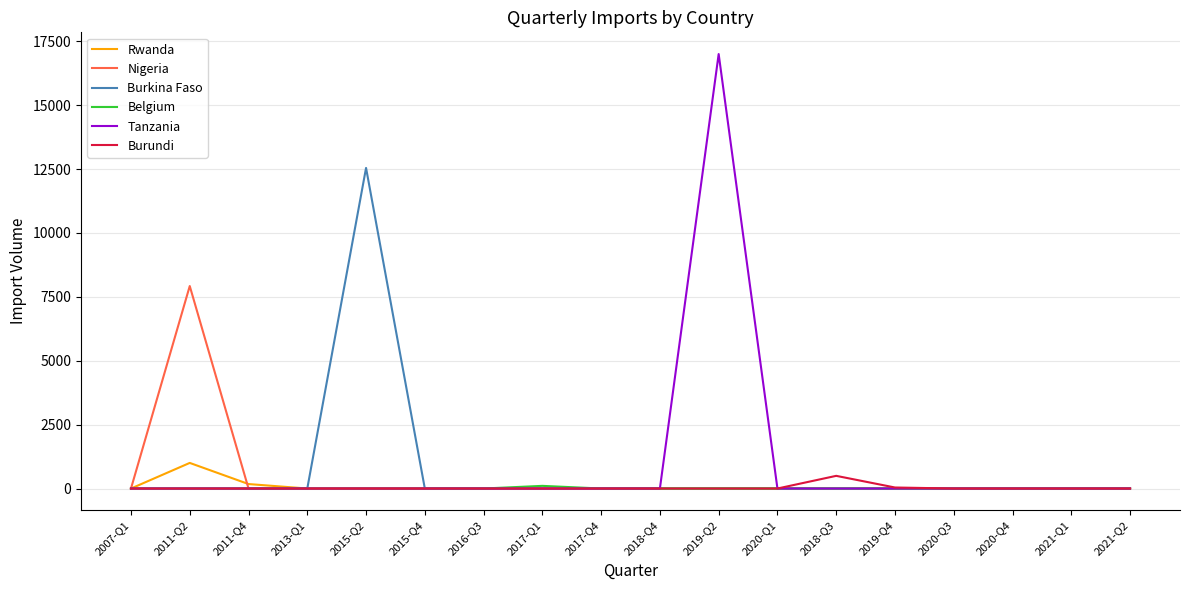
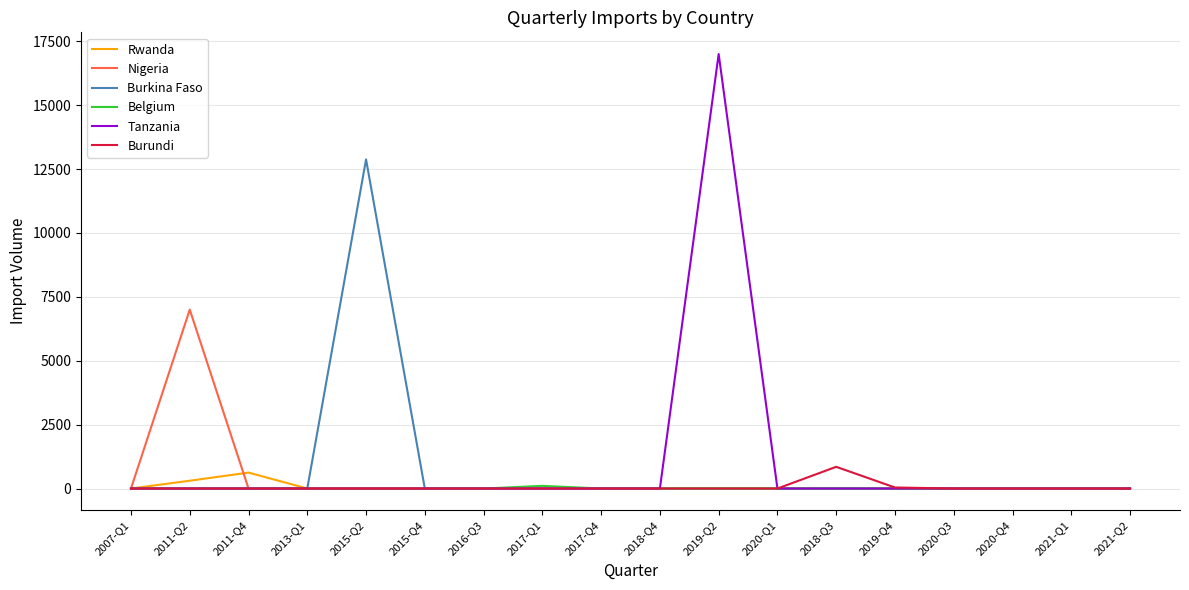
  {
    "Rwanda": {
-     "2011-Q2": 1000,
-     "2011-Q4": 200
+     "2011-Q2": 300,
+     "2011-Q4": 600
    },
    "Nigeria": {
-     "2011-Q2": 7900
+     "2011-Q2": 7000
    },
    "Burkina Faso": {
-     "2015-Q2": 12500
+     "2015-Q2": 12900
    },
    "Belgium": {
      "2017-Q1": 100
    },
    "Tanzania": {
      "2019-Q2": 17000
    },
    "Burundi": {
-     "2018-Q3": 500
+     "2018-Q3": 800
    }
  }
